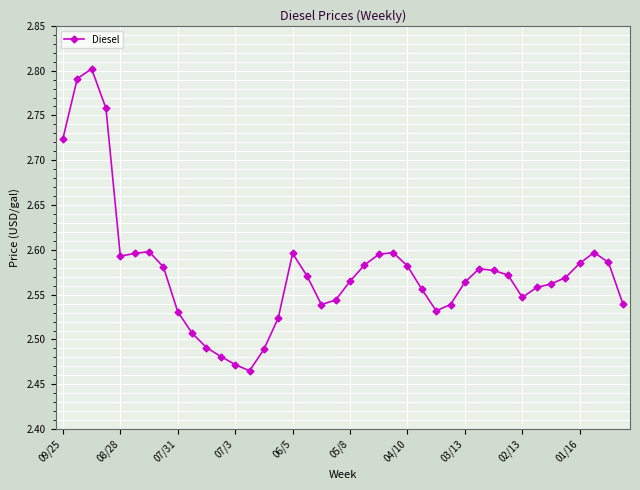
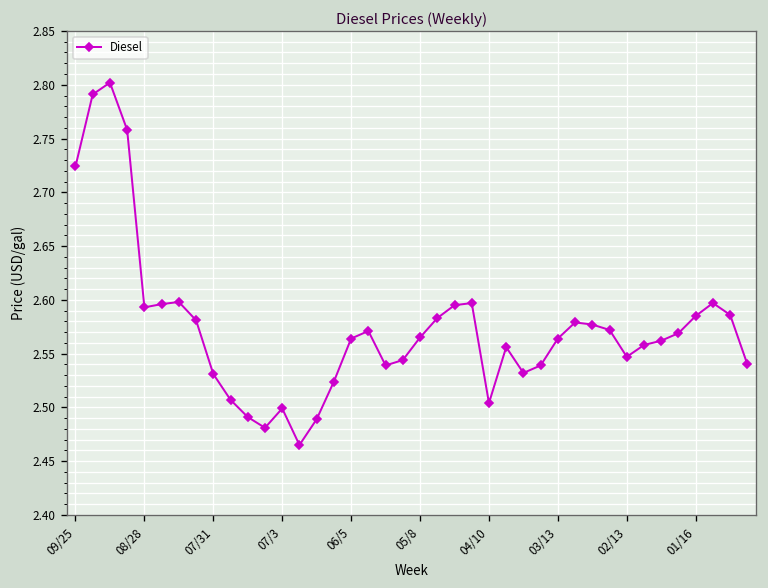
  {
    "09/25": 2.72,
    "08/28": 2.59,
    "07/31": 2.53,
-   "07/3": 2.47,
-   "06/5": 2.60,
+   "07/3": 2.50,
+   "06/5": 2.56,
    "05/8": 2.57,
-   "04/10": 2.58,
+   "04/10": 2.50,
    "03/13": 2.56,
    "02/13": 2.55,
    "01/16": 2.59
  }
